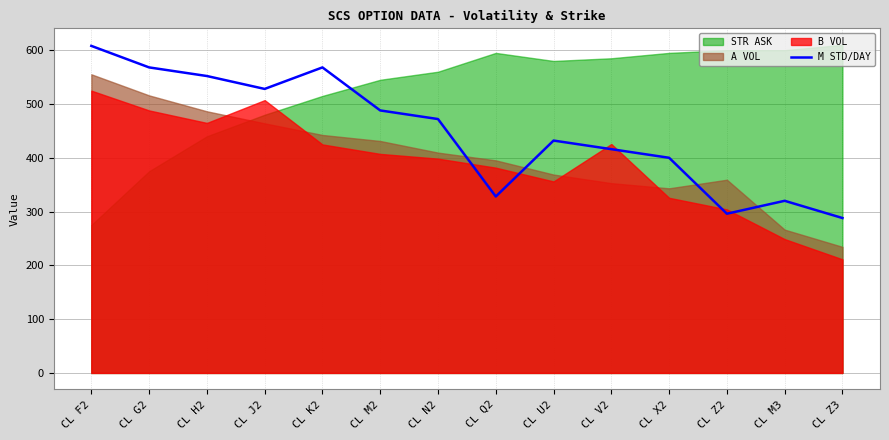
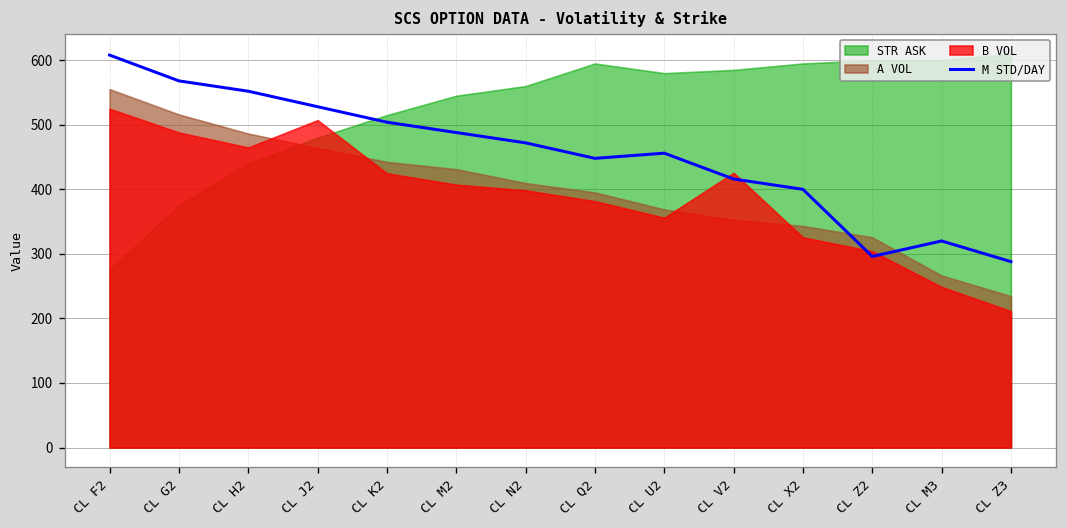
  {
    "M STD/DAY": {
      "CL F2": 610,
      "CL G2": 570,
      "CL H2": 550,
      "CL J2": 530,
-     "CL K2": 570,
+     "CL K2": 500,
      "CL M2": 490,
      "CL N2": 470,
-     "CL Q2": 330,
-     "CL U2": 430,
+     "CL Q2": 450,
+     "CL U2": 460,
      "CL V2": 420,
      "CL X2": 400,
      "CL Z2": 300,
      "CL M3": 320,
      "CL Z3": 290
    },
    "STR ASK": {
      "CL F2": 280,
      "CL G2": 380,
      "CL H2": 440,
      "CL J2": 480,
      "CL K2": 520,
      "CL M2": 550,
      "CL N2": 560,
      "CL Q2": 600,
      "CL U2": 580,
      "CL V2": 590,
      "CL X2": 600
    },
    "A VOL": {
      "CL F2": 560,
      "CL G2": 520,
      "CL H2": 490,
      "CL J2": 460,
      "CL K2": 440,
      "CL M2": 430,
      "CL N2": 410,
      "CL Q2": 400,
      "CL U2": 370,
      "CL V2": 350,
      "CL X2": 340,
-     "CL Z2": 360,
+     "CL Z2": 330,
      "CL M3": 270,
      "CL Z3": 230
    },
    "B VOL": {
      "CL F2": 520,
      "CL G2": 490,
      "CL H2": 460,
      "CL J2": 510,
      "CL K2": 420,
      "CL M2": 410,
      "CL N2": 400,
      "CL Q2": 380,
      "CL U2": 360,
      "CL V2": 430,
      "CL X2": 330,
      "CL Z2": 300,
      "CL M3": 250,
      "CL Z3": 210
    }
  }
